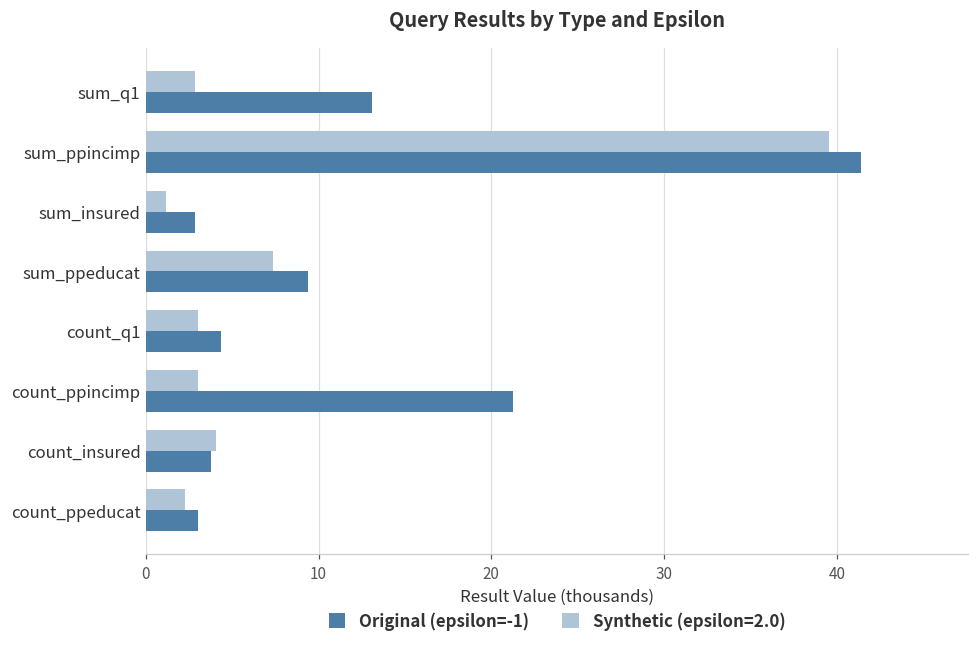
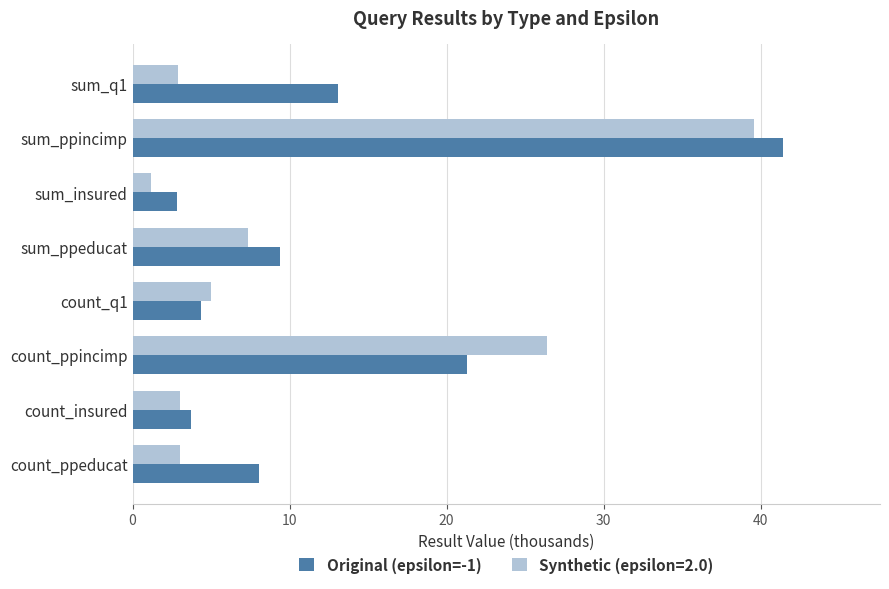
  {
    "Original (epsilon=-1)": {
      "sum_q1": 13.1,
      "sum_ppincimp": 41.4,
      "sum_insured": 2.8,
      "sum_ppeducat": 9.4,
      "count_q1": 4.4,
      "count_ppincimp": 21.3,
      "count_insured": 3.7,
-     "count_ppeducat": 3.0
+     "count_ppeducat": 8.1
    },
    "Synthetic (epsilon=2.0)": {
      "sum_q1": 2.9,
      "sum_ppincimp": 39.6,
      "sum_insured": 1.2,
      "sum_ppeducat": 7.4,
-     "count_q1": 3.0,
-     "count_ppincimp": 3.0,
-     "count_insured": 4.0,
-     "count_ppeducat": 2.3
+     "count_q1": 5.0,
+     "count_ppincimp": 26.4,
+     "count_insured": 3.0,
+     "count_ppeducat": 3.0
    }
  }
